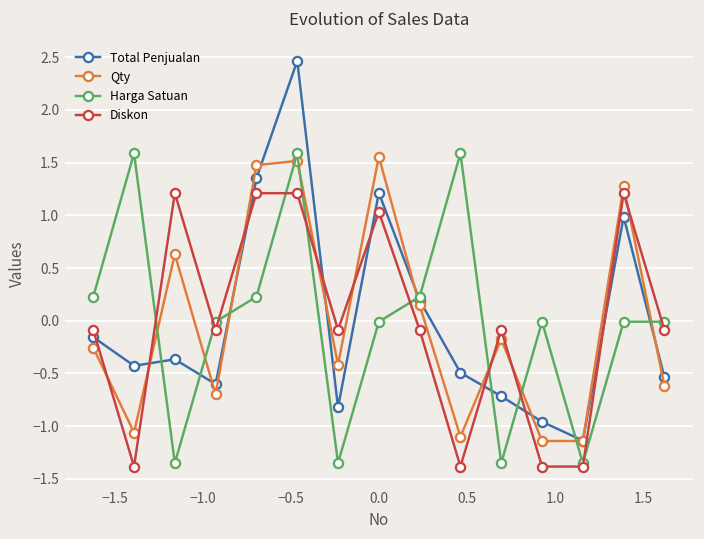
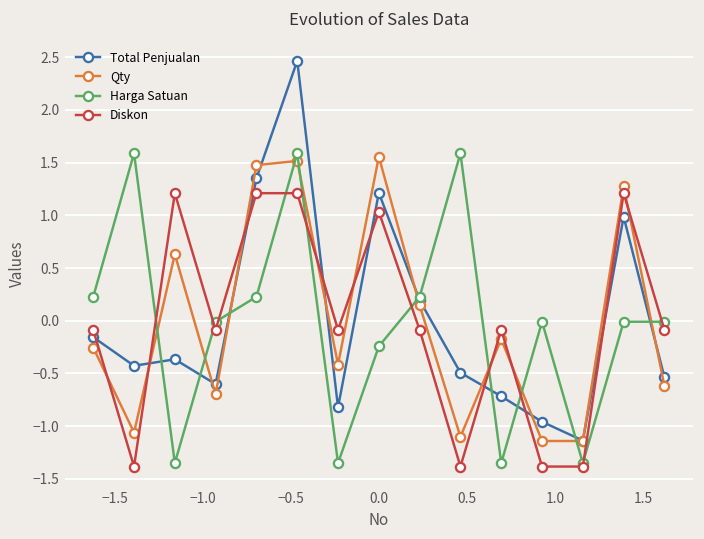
  {
    "Total Penjualan": {
      "0.0": 1.2
    },
    "Qty": {
      "0.0": 1.6
    },
    "Harga Satuan": {
-     "0.0": 0.0
+     "0.0": -0.2
    },
    "Diskon": {
      "0.0": 1.0
    }
  }
